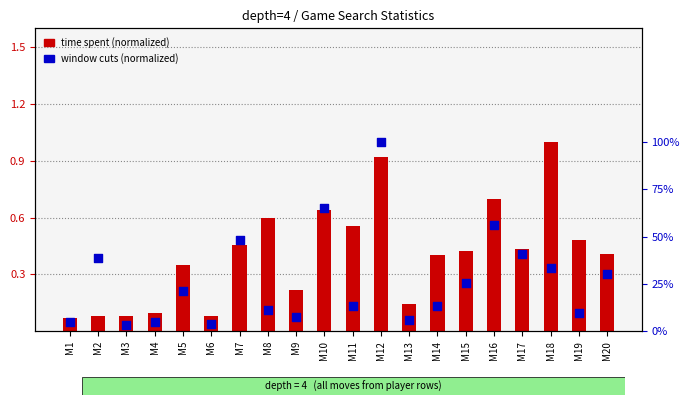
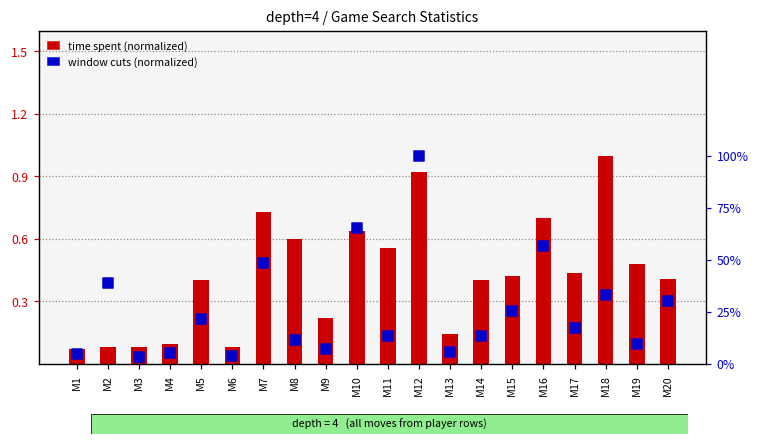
  {
    "time spent (normalized)": {
      "M1": "0.07",
      "M2": "0.08",
      "M3": "0.08",
      "M4": "0.10",
-     "M5": "0.35",
+     "M5": "0.40",
      "M6": "0.08",
-     "M7": "0.46",
+     "M7": "0.73",
      "M8": "0.60",
      "M9": "0.22",
      "M10": "0.64",
      "M11": "0.56",
      "M12": "0.92",
      "M13": "0.14",
      "M14": "0.40",
      "M15": "0.42",
      "M16": "0.70",
      "M17": "0.44",
      "M18": "1.00",
      "M19": "0.48",
      "M20": "0.41"
    },
    "window cuts (normalized)": {
-     "M17": "41%"
+     "M17": "17%"
    }
  }
